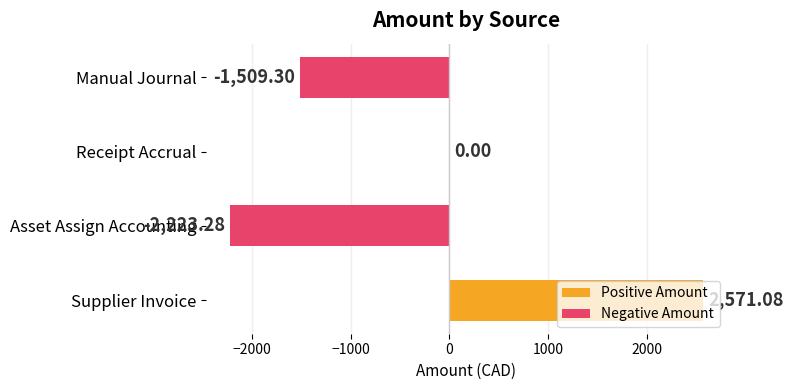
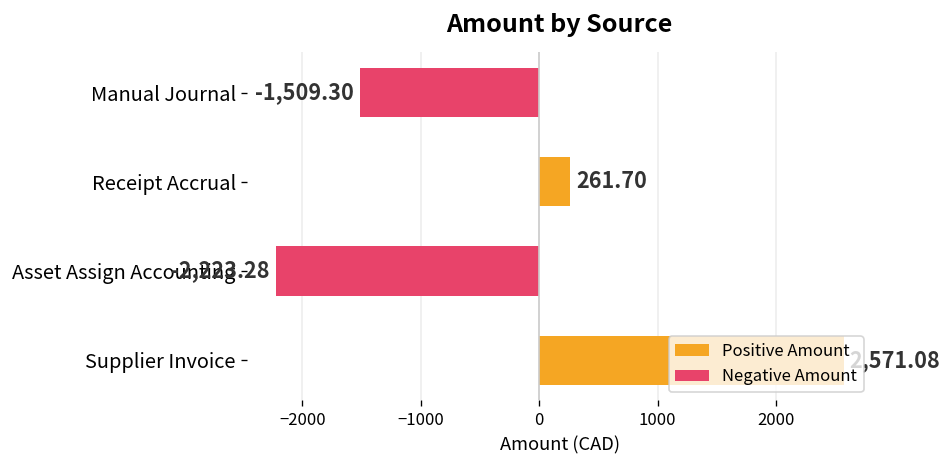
  {
    "Manual Journal": "-1,509.30",
-   "Receipt Accrual": "0.00",
+   "Receipt Accrual": "261.70",
    "Asset Assign Accounting": "-2,223.28"
  }
